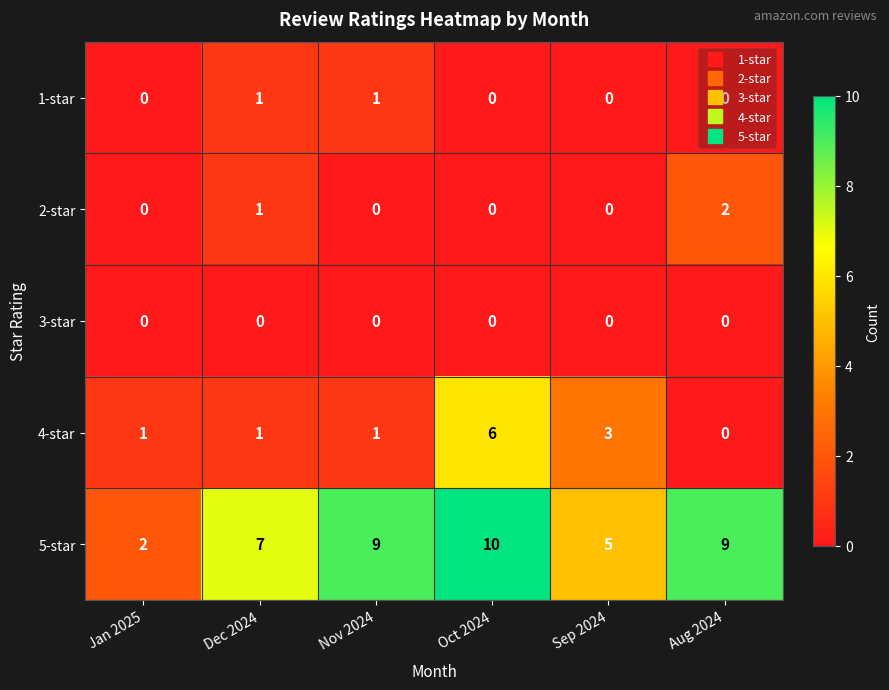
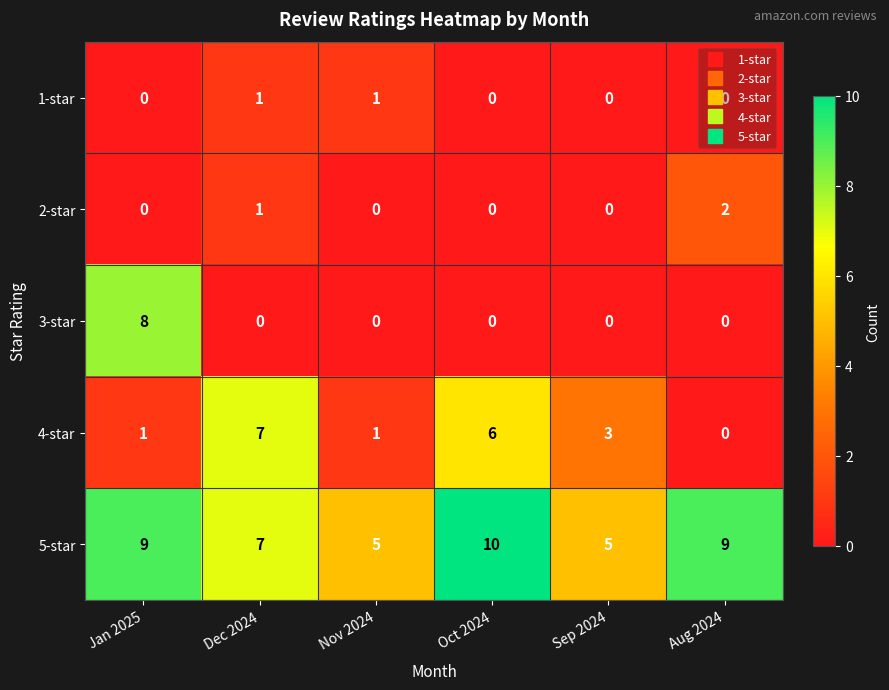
  {
    "1-star": {
      "Jan 2025": 0,
      "Dec 2024": 1,
      "Nov 2024": 1,
      "Oct 2024": 0,
      "Sep 2024": 0
    },
    "2-star": {
      "Jan 2025": 0,
      "Dec 2024": 1,
      "Nov 2024": 0,
      "Oct 2024": 0,
      "Sep 2024": 0,
      "Aug 2024": 2
    },
    "3-star": {
-     "Jan 2025": 0,
+     "Jan 2025": 8,
      "Dec 2024": 0,
      "Nov 2024": 0,
      "Oct 2024": 0,
      "Sep 2024": 0,
      "Aug 2024": 0
    },
    "4-star": {
      "Jan 2025": 1,
-     "Dec 2024": 1,
+     "Dec 2024": 7,
      "Nov 2024": 1,
      "Oct 2024": 6,
      "Sep 2024": 3,
      "Aug 2024": 0
    },
    "5-star": {
-     "Jan 2025": 2,
+     "Jan 2025": 9,
      "Dec 2024": 7,
-     "Nov 2024": 9,
+     "Nov 2024": 5,
      "Oct 2024": 10,
      "Sep 2024": 5,
      "Aug 2024": 9
    }
  }
